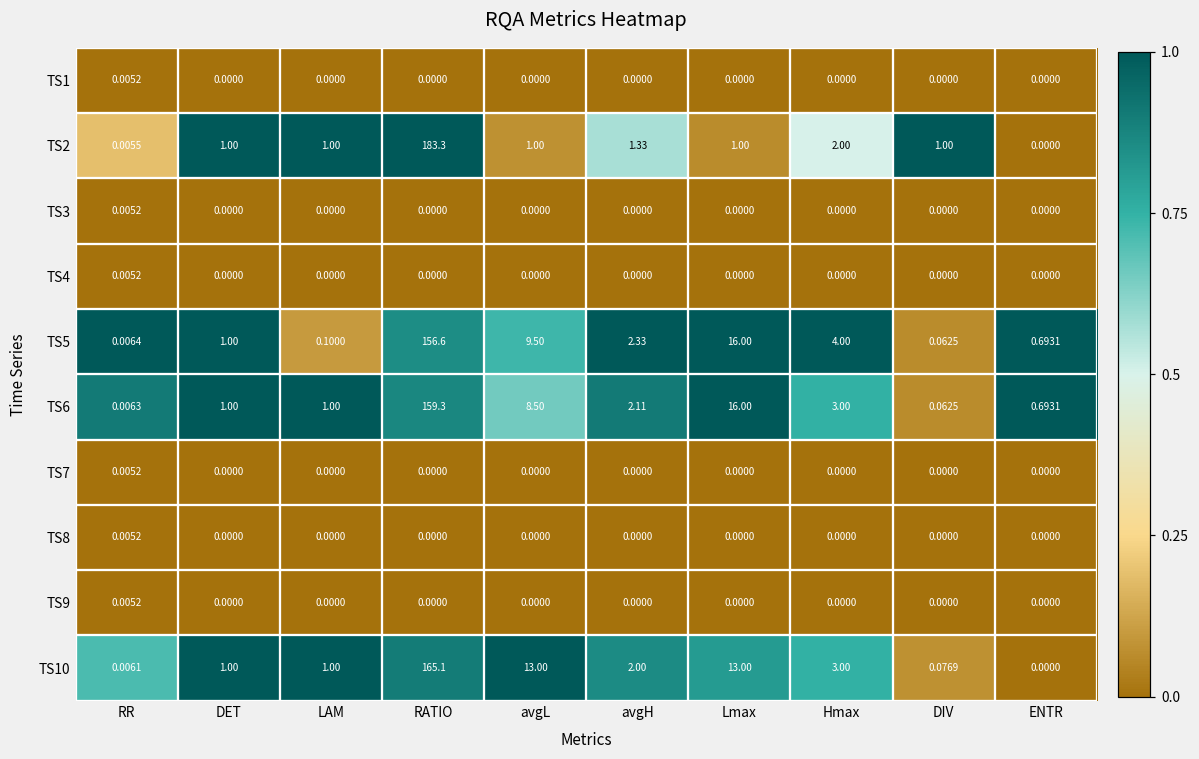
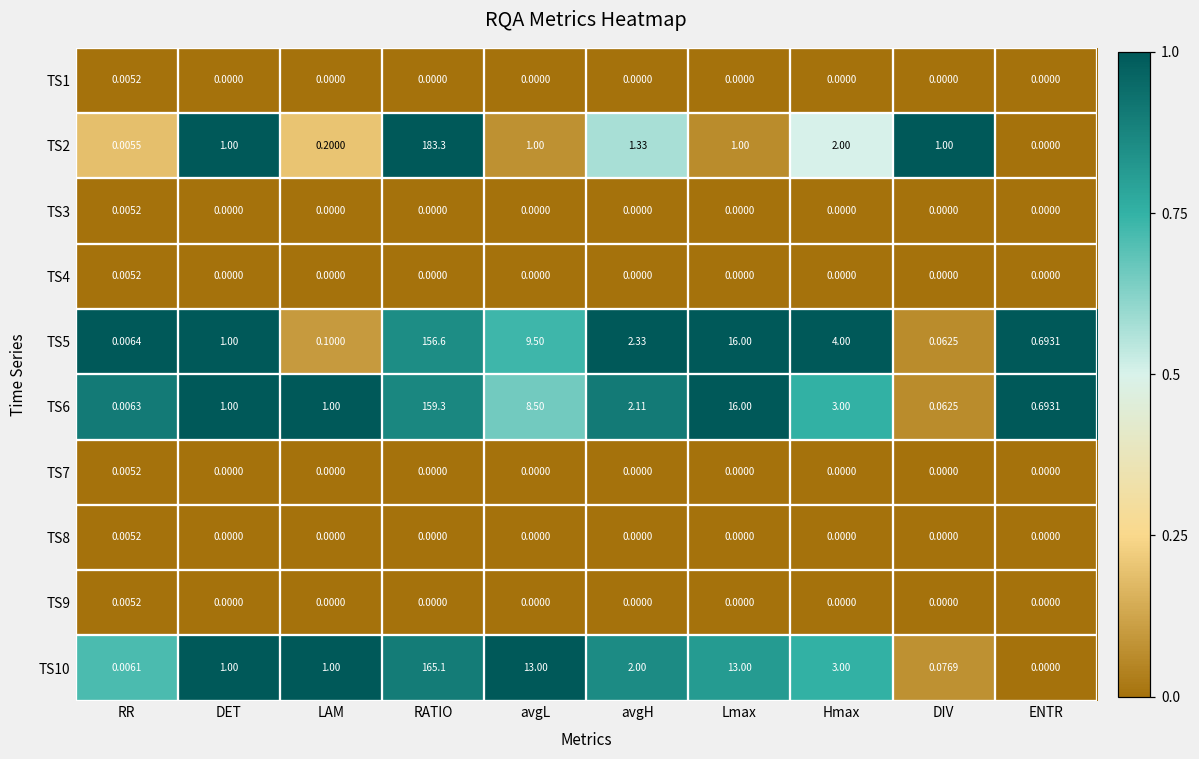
  {
    "TS1": {
      "RR": 0.0052,
      "DET": 0.0000,
      "LAM": 0.0000,
      "RATIO": 0.0000,
      "avgL": 0.0000,
      "avgH": 0.0000,
      "Lmax": 0.0000,
      "Hmax": 0.0000,
      "DIV": 0.0000,
      "ENTR": 0.0000
    },
    "TS2": {
      "RR": 0.0055,
      "DET": 1.00,
-     "LAM": 1.00,
+     "LAM": 0.2000,
      "RATIO": 183.3,
      "avgL": 1.00,
      "avgH": 1.33,
      "Lmax": 1.00,
      "Hmax": 2.00,
      "DIV": 1.00,
      "ENTR": 0.0000
    },
    "TS3": {
      "RR": 0.0052,
      "DET": 0.0000,
      "LAM": 0.0000,
      "RATIO": 0.0000,
      "avgL": 0.0000,
      "avgH": 0.0000,
      "Lmax": 0.0000,
      "Hmax": 0.0000,
      "DIV": 0.0000,
      "ENTR": 0.0000
    },
    "TS4": {
      "RR": 0.0052,
      "DET": 0.0000,
      "LAM": 0.0000,
      "RATIO": 0.0000,
      "avgL": 0.0000,
      "avgH": 0.0000,
      "Lmax": 0.0000,
      "Hmax": 0.0000,
      "DIV": 0.0000,
      "ENTR": 0.0000
    },
    "TS5": {
      "RR": 0.0064,
      "DET": 1.00,
      "LAM": 0.1000,
      "RATIO": 156.6,
      "avgL": 9.50,
      "avgH": 2.33,
      "Lmax": 16.00,
      "Hmax": 4.00,
      "DIV": 0.0625,
      "ENTR": 0.6931
    },
    "TS6": {
      "RR": 0.0063,
      "DET": 1.00,
      "LAM": 1.00,
      "RATIO": 159.3,
      "avgL": 8.50,
      "avgH": 2.11,
      "Lmax": 16.00,
      "Hmax": 3.00,
      "DIV": 0.0625,
      "ENTR": 0.6931
    },
    "TS7": {
      "RR": 0.0052,
      "DET": 0.0000,
      "LAM": 0.0000,
      "RATIO": 0.0000,
      "avgL": 0.0000,
      "avgH": 0.0000,
      "Lmax": 0.0000,
      "Hmax": 0.0000,
      "DIV": 0.0000,
      "ENTR": 0.0000
    },
    "TS8": {
      "RR": 0.0052,
      "DET": 0.0000,
      "LAM": 0.0000,
      "RATIO": 0.0000,
      "avgL": 0.0000,
      "avgH": 0.0000,
      "Lmax": 0.0000,
      "Hmax": 0.0000,
      "DIV": 0.0000,
      "ENTR": 0.0000
    },
    "TS9": {
      "RR": 0.0052,
      "DET": 0.0000,
      "LAM": 0.0000,
      "RATIO": 0.0000,
      "avgL": 0.0000,
      "avgH": 0.0000,
      "Lmax": 0.0000,
      "Hmax": 0.0000,
      "DIV": 0.0000,
      "ENTR": 0.0000
    },
    "TS10": {
      "RR": 0.0061,
      "DET": 1.00,
      "LAM": 1.00,
      "RATIO": 165.1,
      "avgL": 13.00,
      "avgH": 2.00,
      "Lmax": 13.00,
      "Hmax": 3.00,
      "DIV": 0.0769,
      "ENTR": 0.0000
    }
  }
